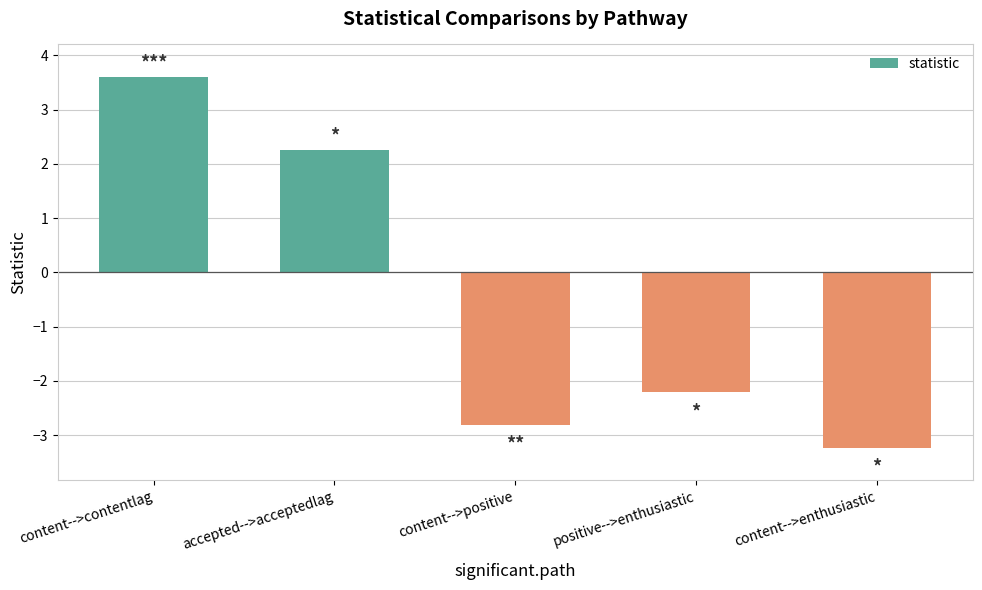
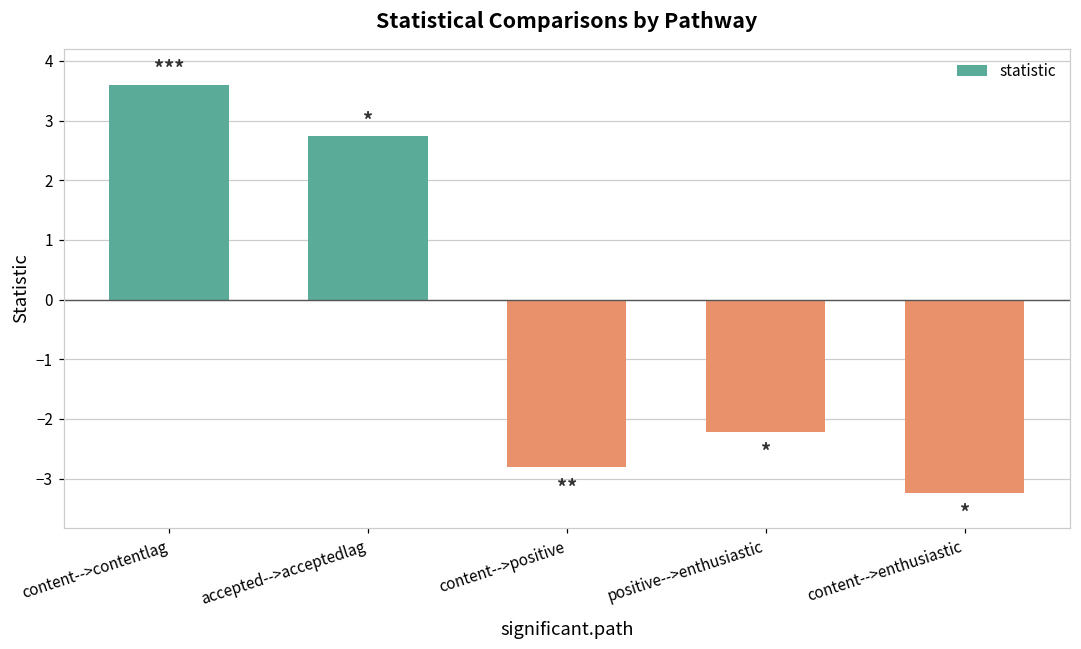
  {
    "content-->contentlag": 3.6,
-   "accepted-->acceptedlag": 2.3,
+   "accepted-->acceptedlag": 2.7,
    "content-->positive": -2.8,
    "positive-->enthusiastic": -2.2,
    "content-->enthusiastic": -3.2
  }
